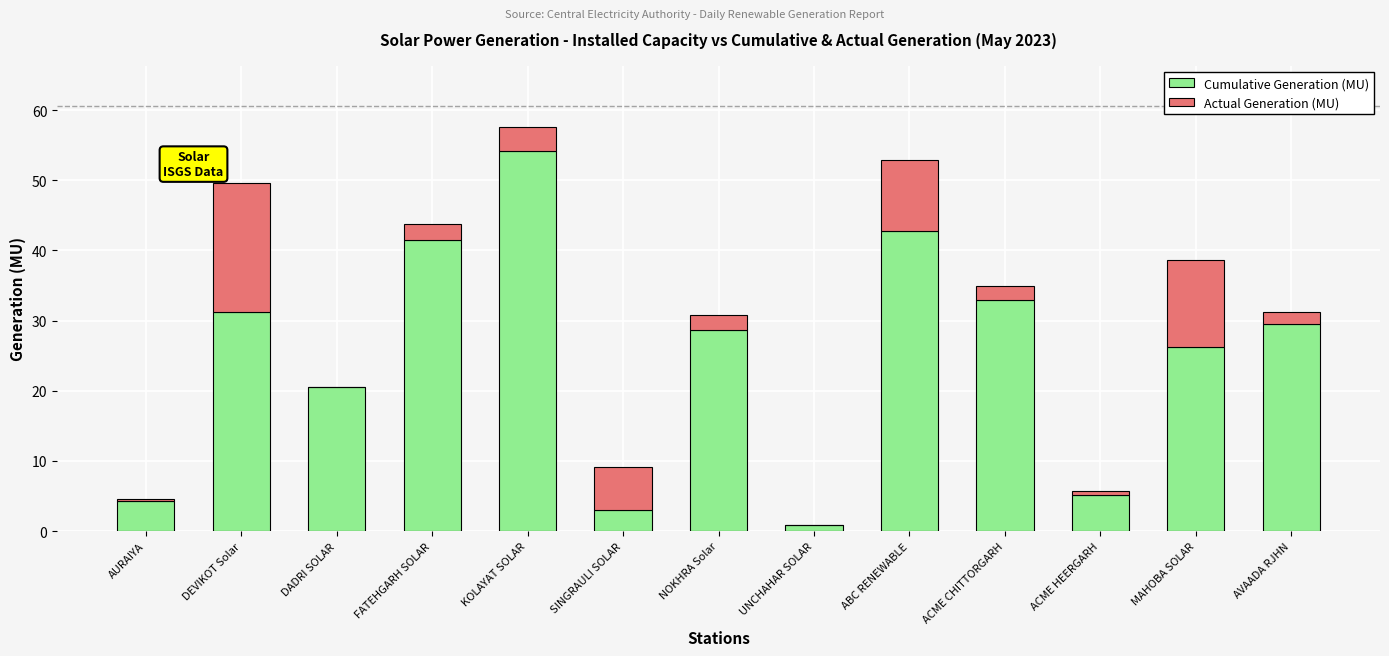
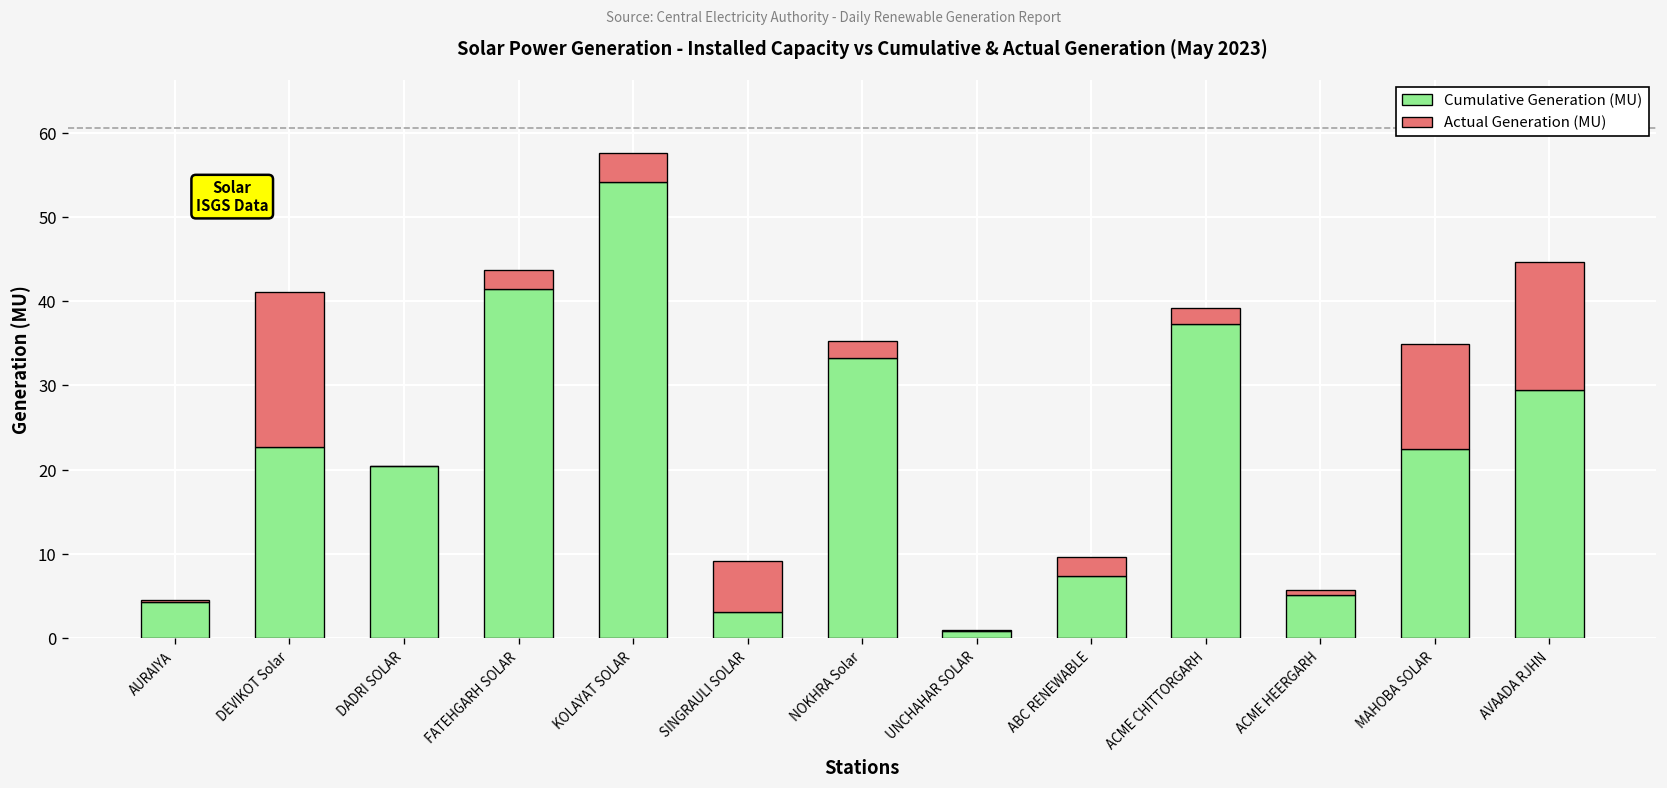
  {
    "Cumulative Generation (MU)": {
      "AURAIYA": 4,
-     "DEVIKOT Solar": 31,
+     "DEVIKOT Solar": 23,
      "DADRI SOLAR": 20,
      "FATEHGARH SOLAR": 41,
      "KOLAYAT SOLAR": 54,
      "SINGRAULI SOLAR": 3,
-     "NOKHRA Solar": 29,
+     "NOKHRA Solar": 33,
      "UNCHAHAR SOLAR": 1,
-     "ABC RENEWABLE": 43,
-     "ACME CHITTORGARH": 33,
+     "ABC RENEWABLE": 7,
+     "ACME CHITTORGARH": 37,
      "ACME HEERGARH": 5,
-     "MAHOBA SOLAR": 26,
+     "MAHOBA SOLAR": 22,
      "AVAADA RJHN": 29
    },
    "Actual Generation (MU)": {
      "DEVIKOT Solar": 18,
      "FATEHGARH SOLAR": 2,
      "KOLAYAT SOLAR": 3,
      "SINGRAULI SOLAR": 6,
      "NOKHRA Solar": 2,
-     "ABC RENEWABLE": 10,
+     "ABC RENEWABLE": 2,
      "ACME CHITTORGARH": 2,
      "ACME HEERGARH": 1,
      "MAHOBA SOLAR": 12,
-     "AVAADA RJHN": 2
+     "AVAADA RJHN": 15
    }
  }
